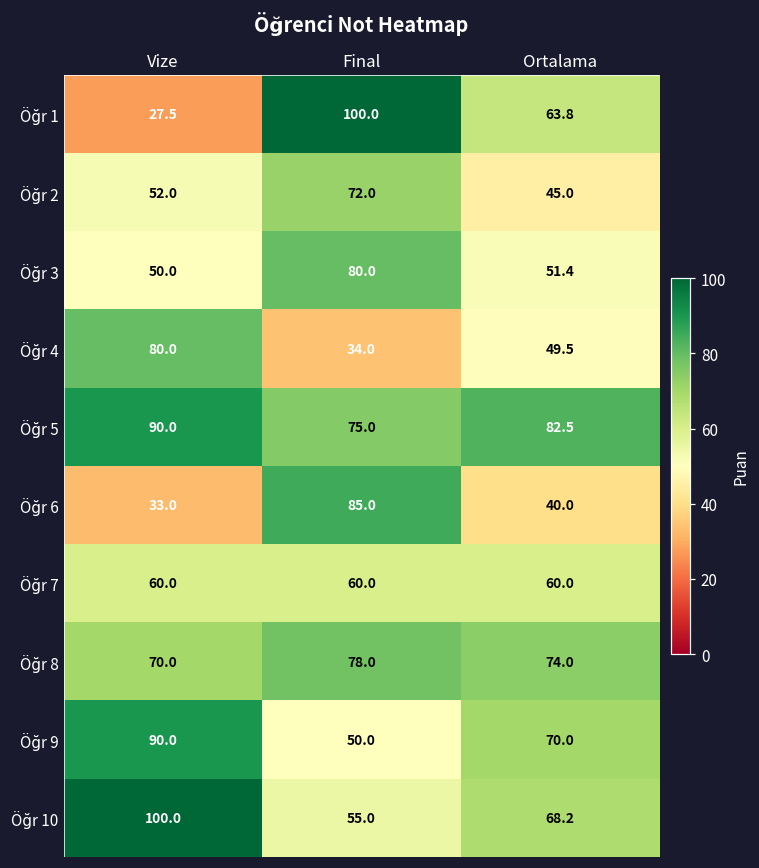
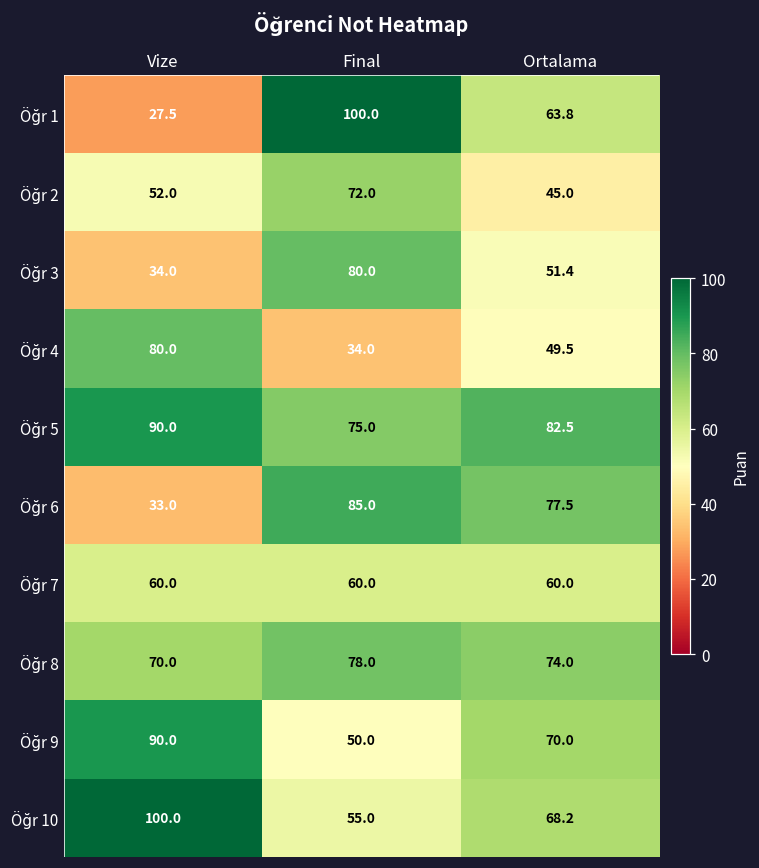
  {
    "Öğr 1": {
      "Vize": 27.5,
      "Final": 100.0,
      "Ortalama": 63.8
    },
    "Öğr 2": {
      "Vize": 52.0,
      "Final": 72.0,
      "Ortalama": 45.0
    },
    "Öğr 3": {
-     "Vize": 50.0,
+     "Vize": 34.0,
      "Final": 80.0,
      "Ortalama": 51.4
    },
    "Öğr 4": {
      "Vize": 80.0,
      "Final": 34.0,
      "Ortalama": 49.5
    },
    "Öğr 5": {
      "Vize": 90.0,
      "Final": 75.0,
      "Ortalama": 82.5
    },
    "Öğr 6": {
      "Vize": 33.0,
      "Final": 85.0,
-     "Ortalama": 40.0
+     "Ortalama": 77.5
    },
    "Öğr 7": {
      "Vize": 60.0,
      "Final": 60.0,
      "Ortalama": 60.0
    },
    "Öğr 8": {
      "Vize": 70.0,
      "Final": 78.0,
      "Ortalama": 74.0
    },
    "Öğr 9": {
      "Vize": 90.0,
      "Final": 50.0,
      "Ortalama": 70.0
    },
    "Öğr 10": {
      "Vize": 100.0,
      "Final": 55.0,
      "Ortalama": 68.2
    }
  }
